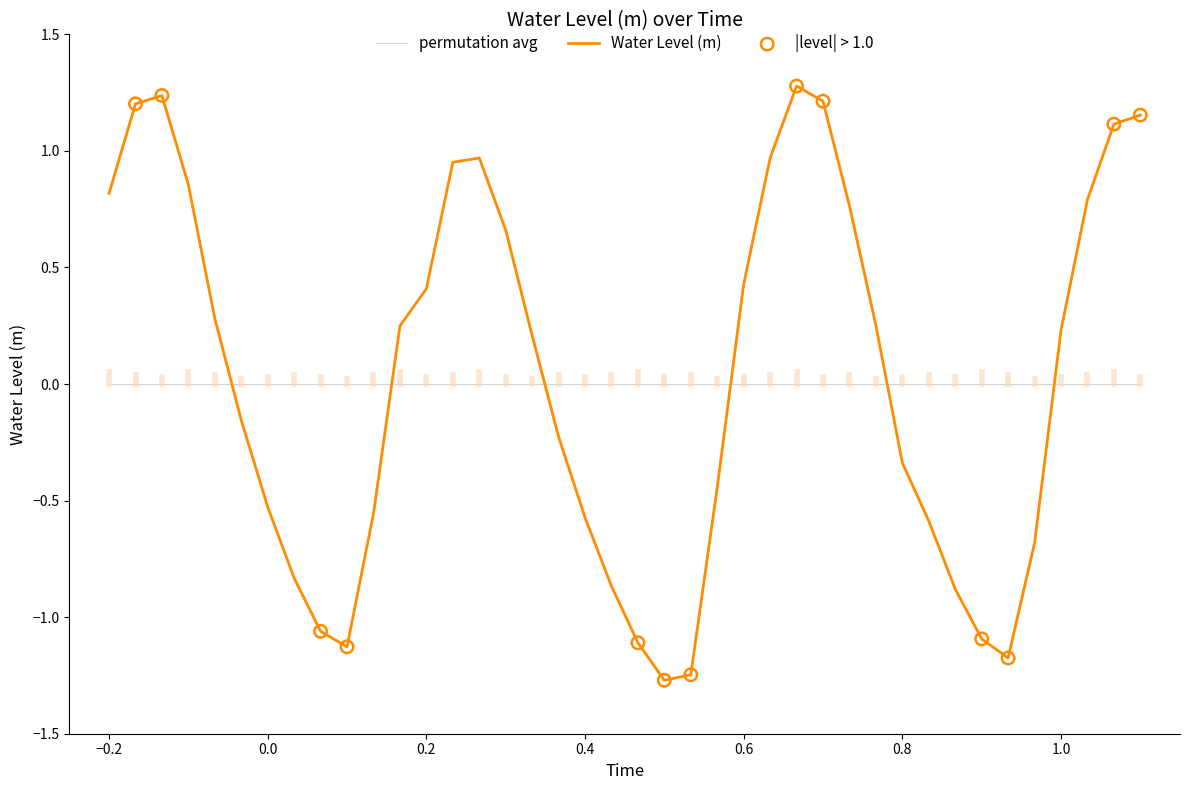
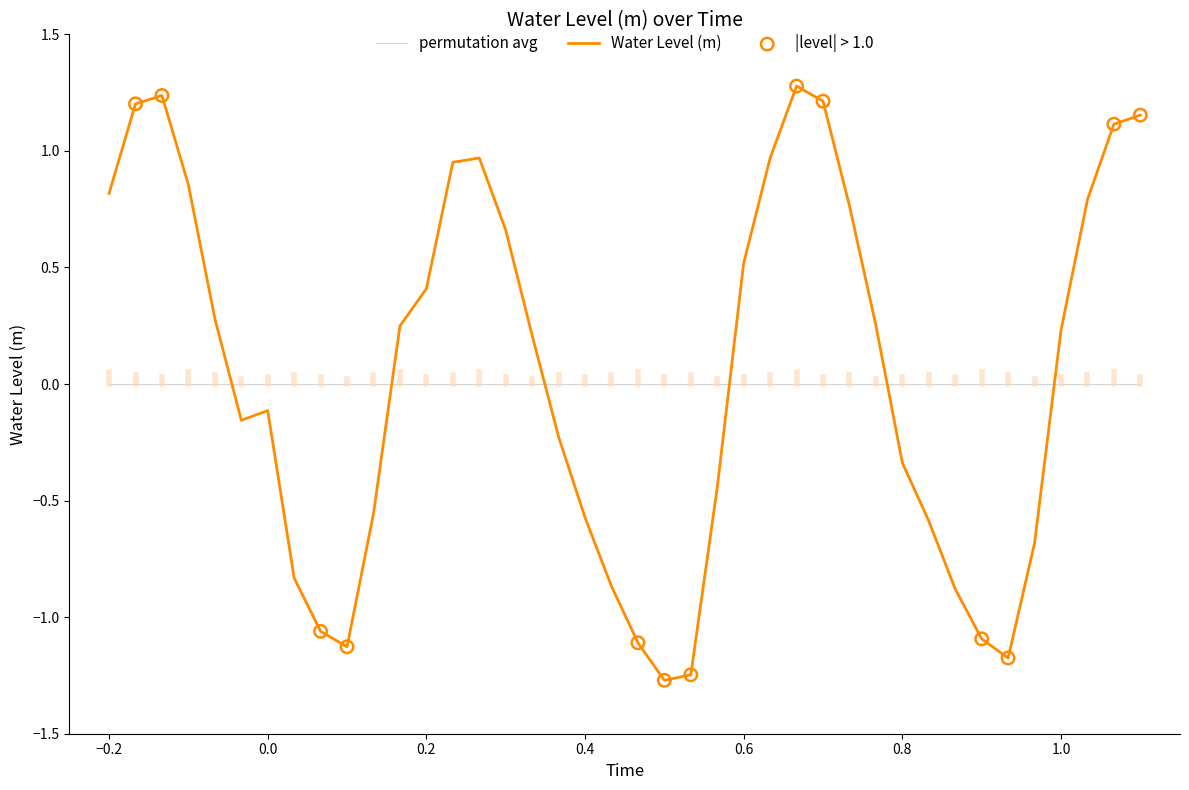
  {
    "Water Level (m)": {
      "−0.2": 0.82,
-     "0.0": -0.53,
+     "0.0": -0.11,
      "0.2": 0.41,
      "0.4": -0.57,
-     "0.6": 0.43,
+     "0.6": 0.52,
      "0.8": -0.34,
      "1.0": 0.23
    }
  }
